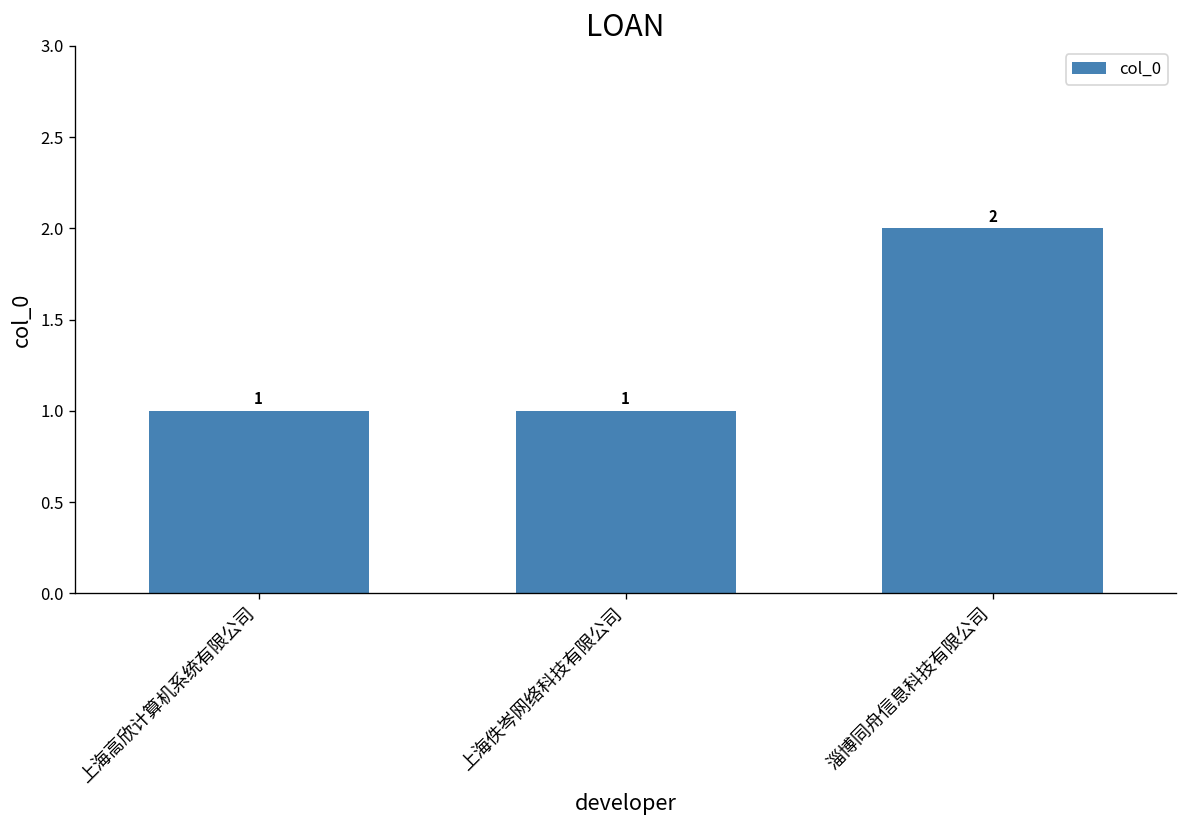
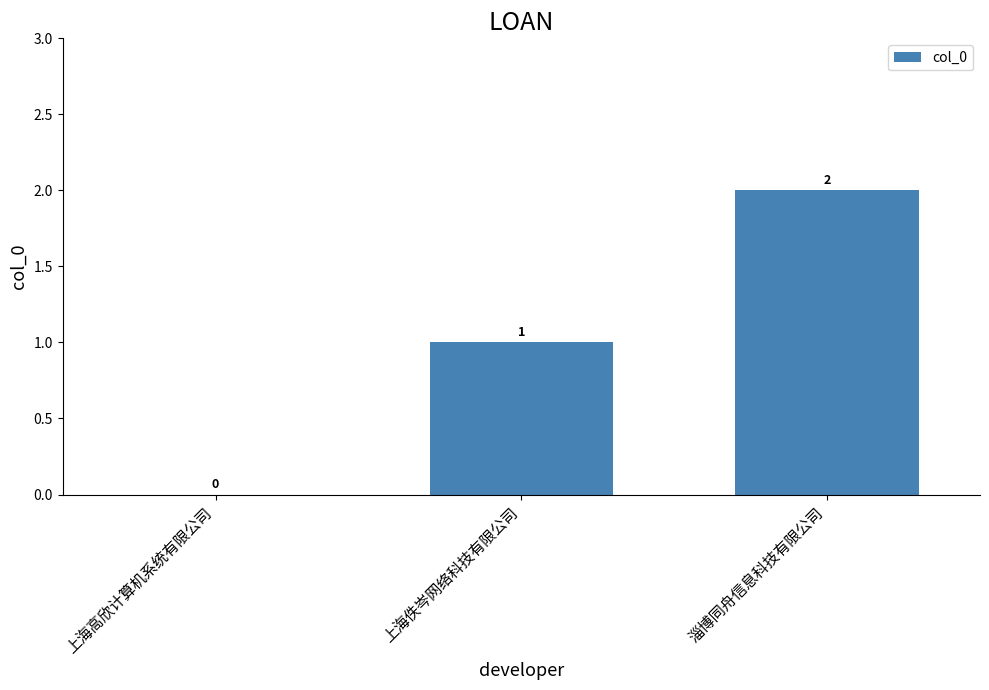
  {
-   "上海高欣计算机系统有限公司": 1,
+   "上海高欣计算机系统有限公司": 0,
    "上海佚岑网络科技有限公司": 1,
    "淄博同舟信息科技有限公司": 2
  }
